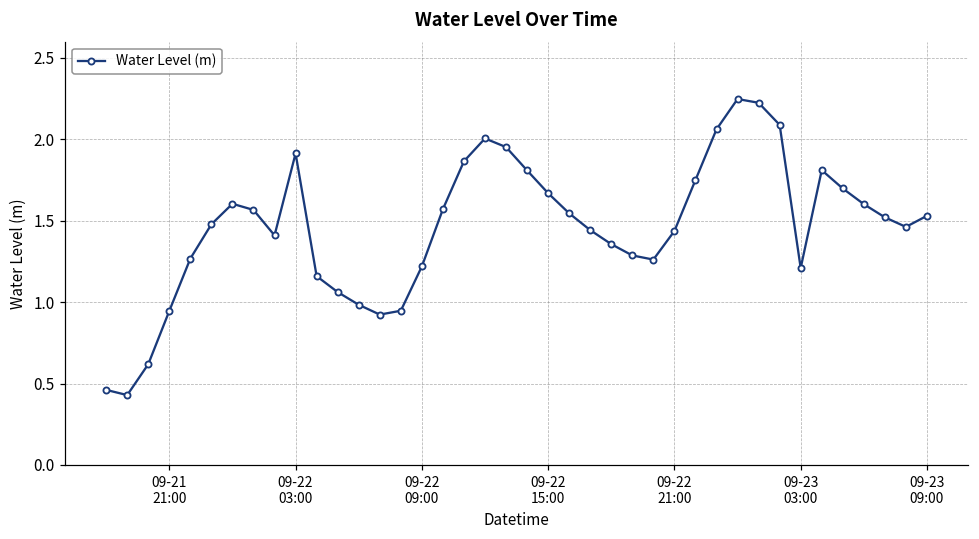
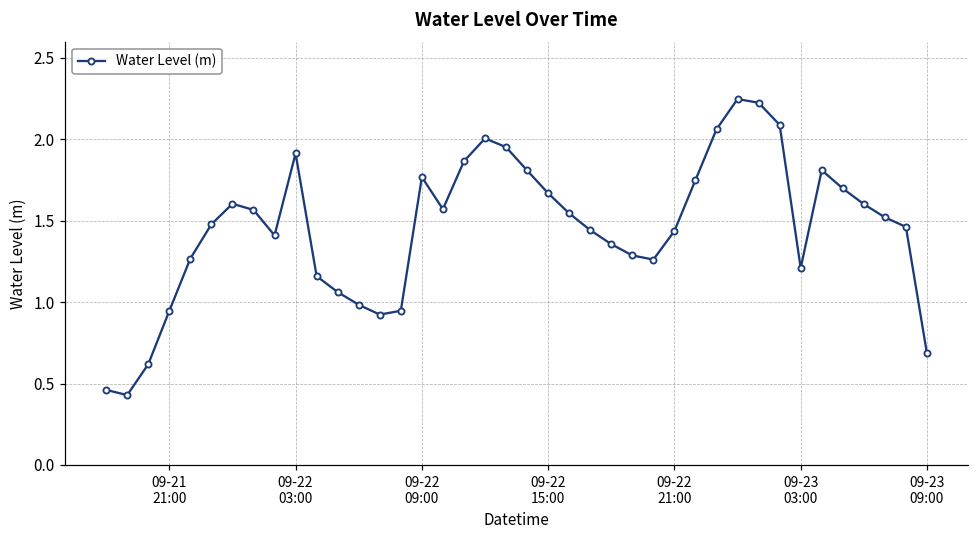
  {
    "09-21 21:00": 0.95,
    "09-22 03:00": 1.91,
-   "09-22 09:00": 1.22,
+   "09-22 09:00": 1.77,
    "09-22 15:00": 1.67,
    "09-22 21:00": 1.44,
    "09-23 03:00": 1.21,
-   "09-23 09:00": 1.53
+   "09-23 09:00": 0.68
  }
